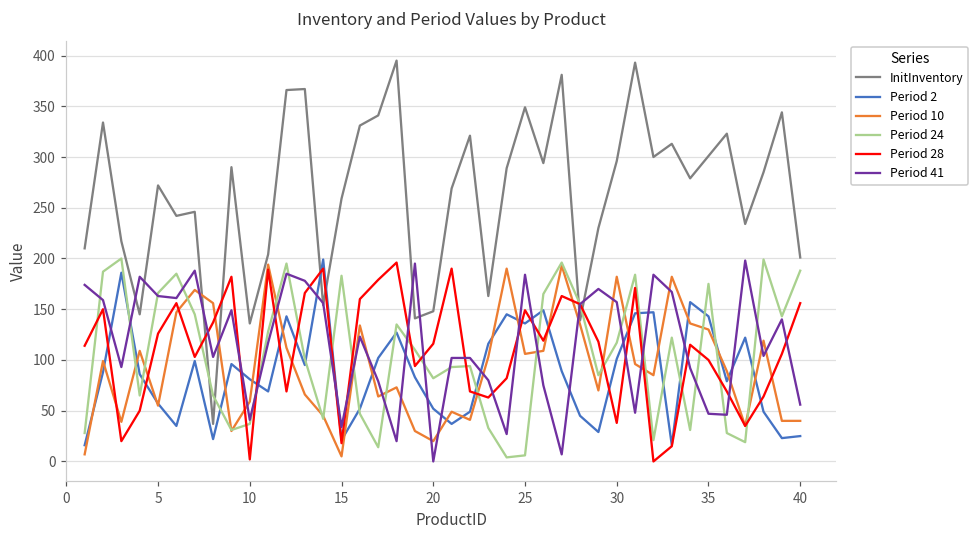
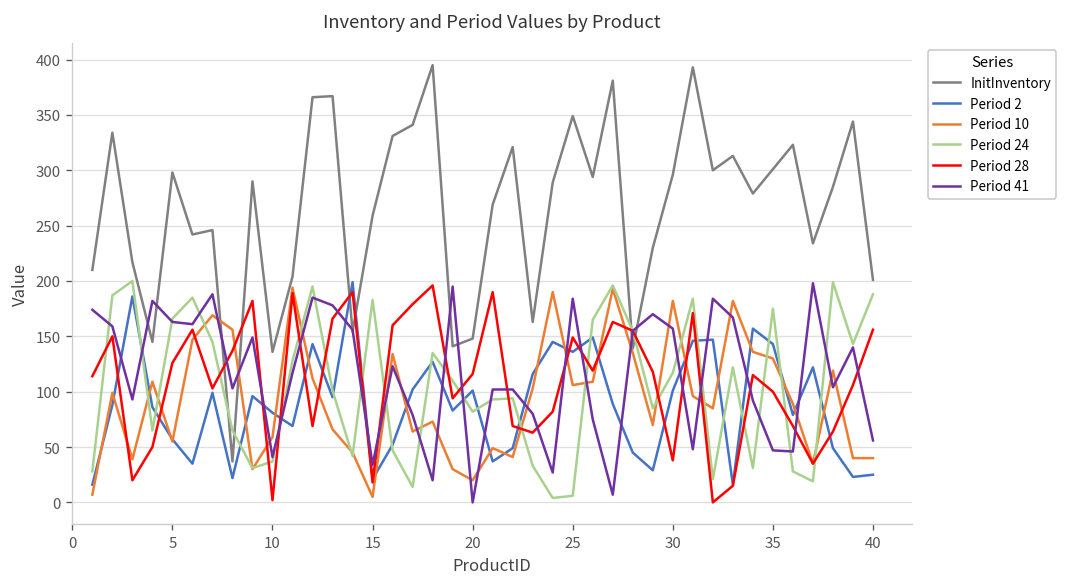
  {
    "InitInventory": {
-     "5": 270,
+     "5": 300,
      "10": 140,
      "15": 260,
      "20": 150,
      "25": 350,
      "30": 300,
      "35": 300,
      "40": 200
    },
    "Period 2": {
      "10": 80,
      "15": 20,
-     "20": 50,
+     "20": 100,
      "25": 140,
      "30": 100,
      "35": 140,
      "40": 30
    },
    "Period 10": {
      "10": 60,
      "15": 10,
      "20": 20,
      "25": 110,
      "30": 180,
      "35": 130,
      "40": 40
    },
    "Period 24": {
      "5": 170,
      "10": 40,
      "15": 180,
      "20": 80,
      "25": 10,
      "30": 120,
      "35": 180,
      "40": 190
    },
    "Period 28": {
      "5": 130,
      "10": 0,
      "15": 20,
      "20": 120,
      "25": 150,
      "30": 40,
      "35": 100,
      "40": 160
    },
    "Period 41": {
      "5": 160,
      "10": 40,
      "15": 30,
      "20": 0,
      "25": 180,
      "30": 160,
      "35": 50,
      "40": 60
    }
  }
